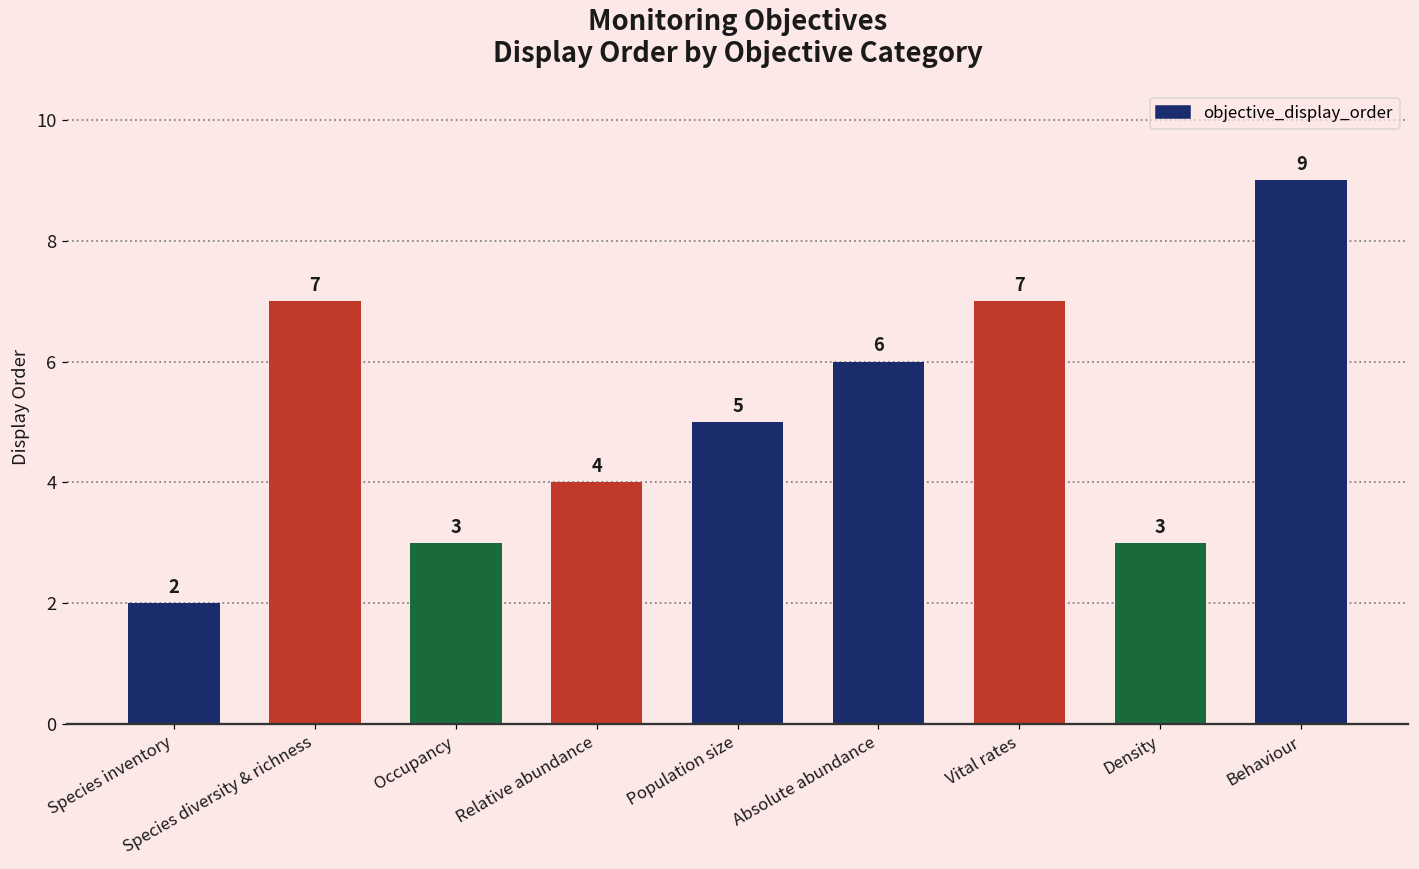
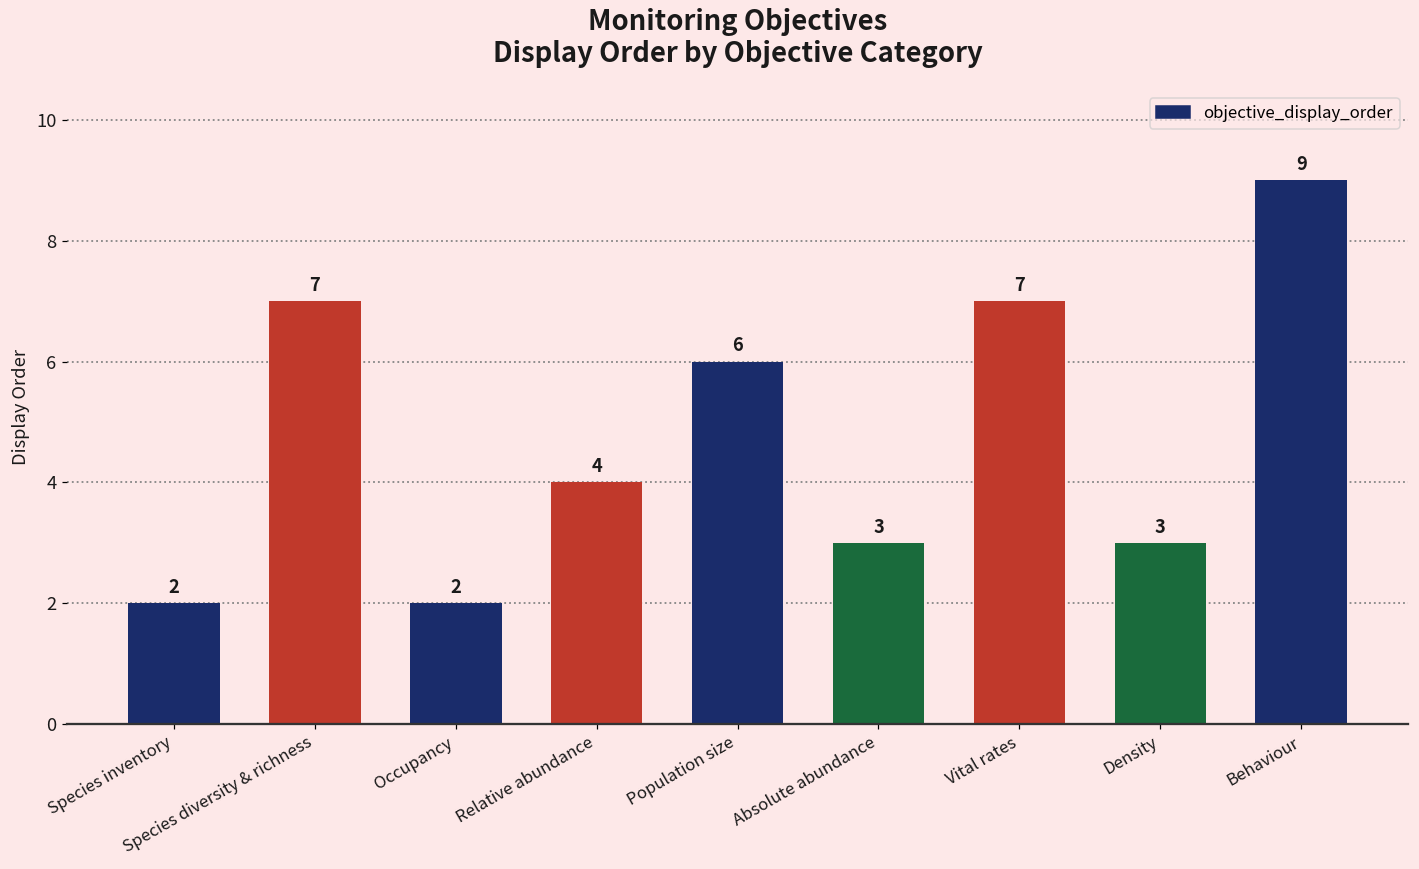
  {
    "Species inventory": 2,
    "Species diversity & richness": 7,
-   "Occupancy": 3,
+   "Occupancy": 2,
    "Relative abundance": 4,
-   "Population size": 5,
-   "Absolute abundance": 6,
+   "Population size": 6,
+   "Absolute abundance": 3,
    "Vital rates": 7,
    "Density": 3,
    "Behaviour": 9
  }
